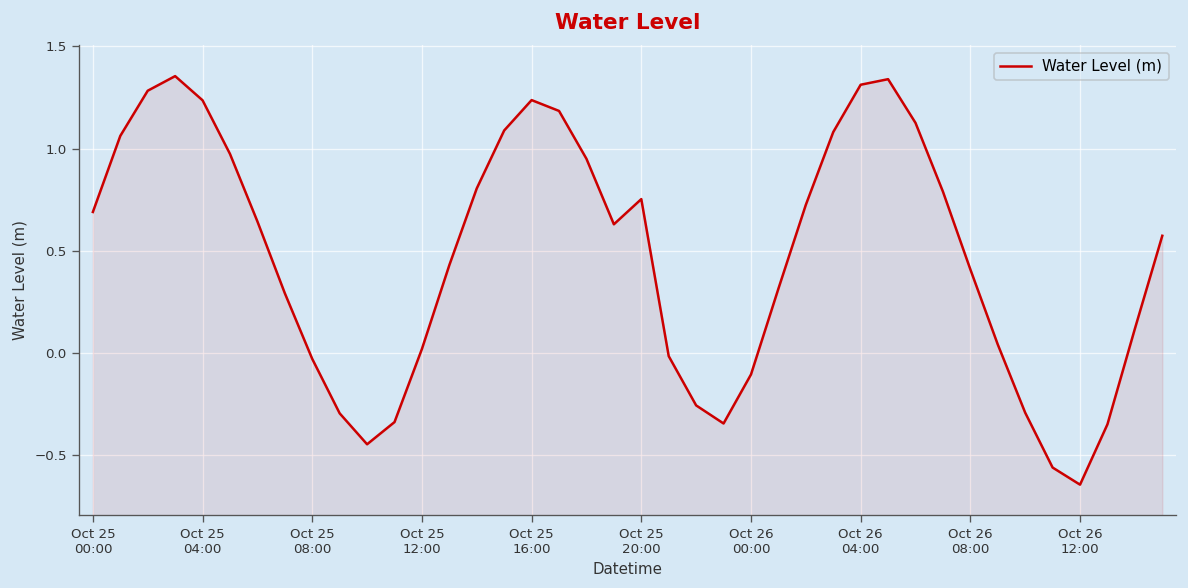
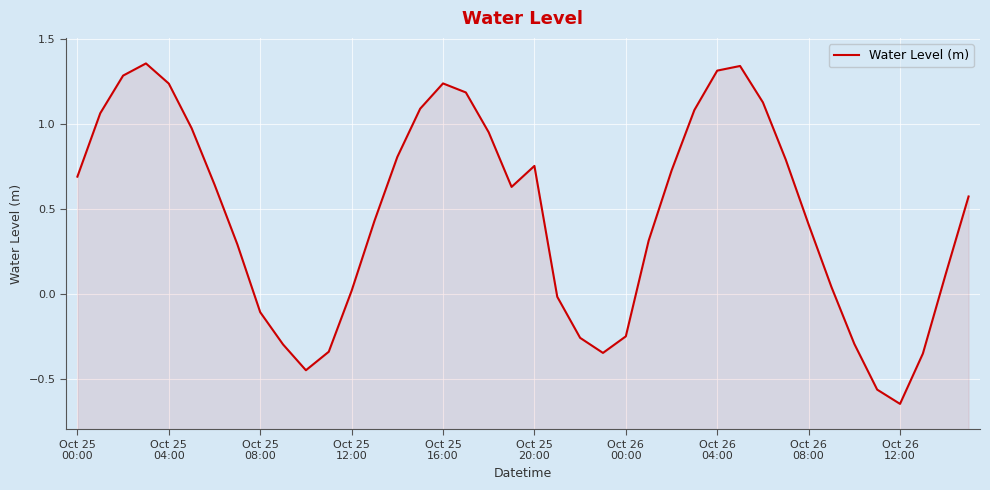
  {
    "Oct 25 00:00": 0.69,
    "Oct 25 04:00": 1.24,
-   "Oct 25 08:00": -0.03,
+   "Oct 25 08:00": -0.11,
    "Oct 25 12:00": 0.02,
    "Oct 25 16:00": 1.24,
    "Oct 25 20:00": 0.75,
-   "Oct 26 00:00": -0.11,
+   "Oct 26 00:00": -0.25,
    "Oct 26 04:00": 1.31,
    "Oct 26 08:00": 0.41,
    "Oct 26 12:00": -0.64
  }
